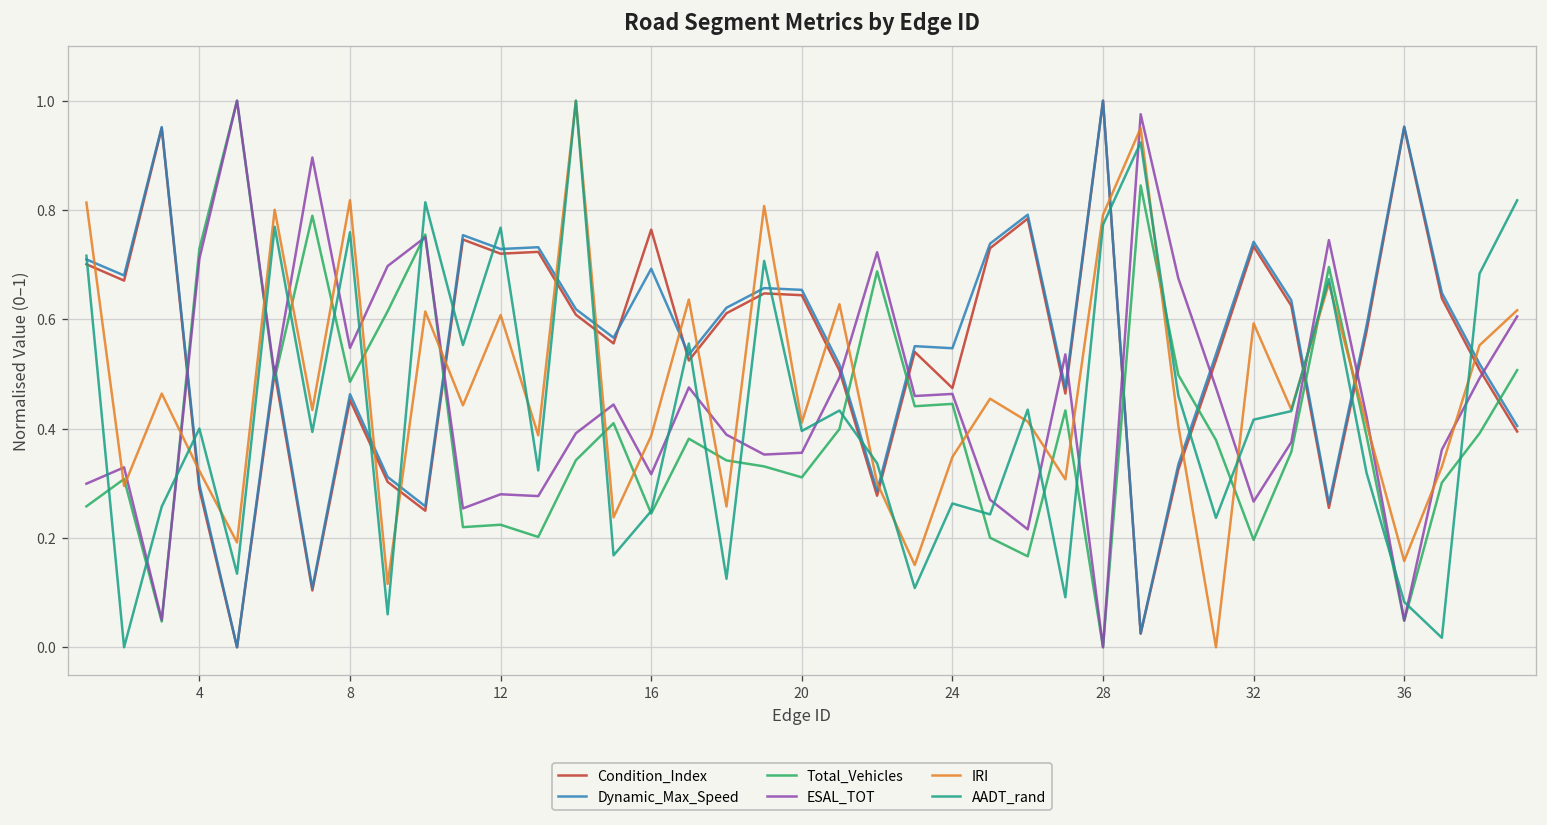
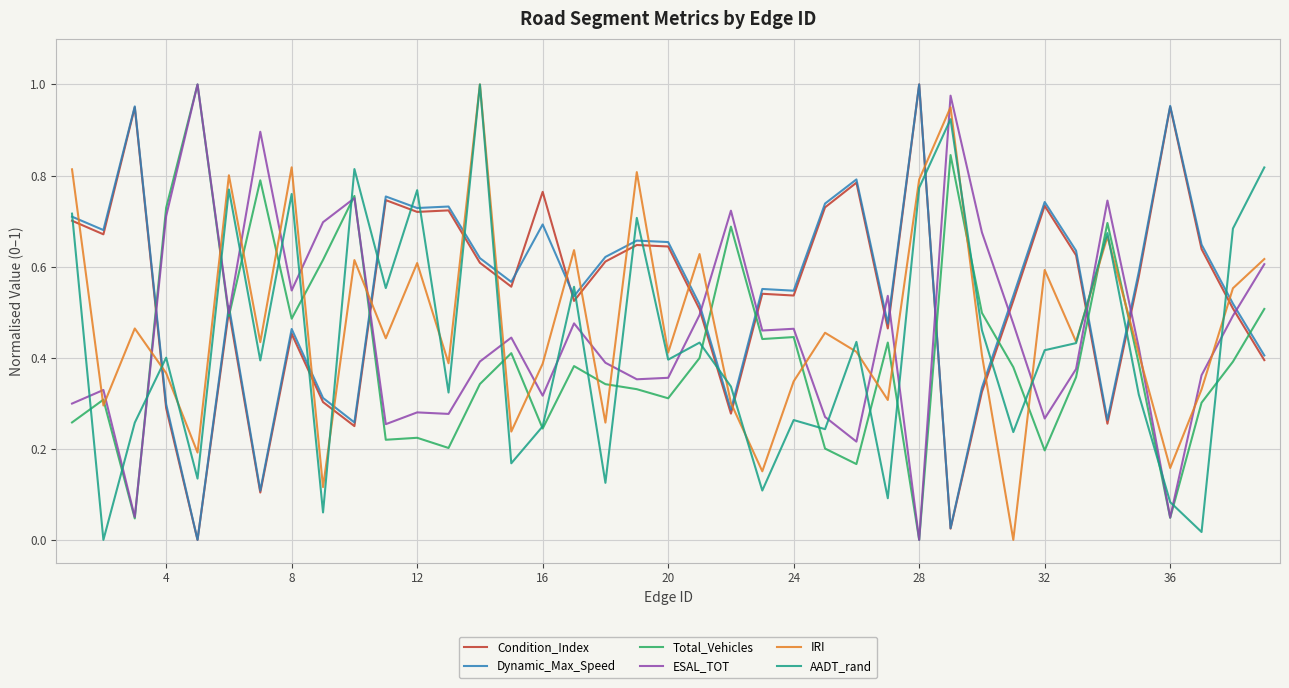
  {
    "Condition_Index": {
      "4": 0.29,
      "8": 0.45,
      "12": 0.72,
      "16": 0.76,
      "20": 0.64,
-     "24": 0.47,
+     "24": 0.54,
      "32": 0.73
    },
    "Dynamic_Max_Speed": {
      "4": 0.30,
      "8": 0.46,
      "12": 0.73,
      "16": 0.69,
      "20": 0.65,
      "24": 0.55,
      "32": 0.74
    },
    "ESAL_TOT": {
      "4": 0.71,
      "8": 0.55,
      "12": 0.28,
      "16": 0.32,
      "20": 0.36,
      "24": 0.46,
      "32": 0.27
    },
    "IRI": {
-     "4": 0.32,
+     "4": 0.37,
      "8": 0.82,
      "12": 0.61,
      "16": 0.39,
      "20": 0.41,
      "24": 0.35,
      "28": 0.79,
      "32": 0.59,
      "36": 0.16
    }
  }
